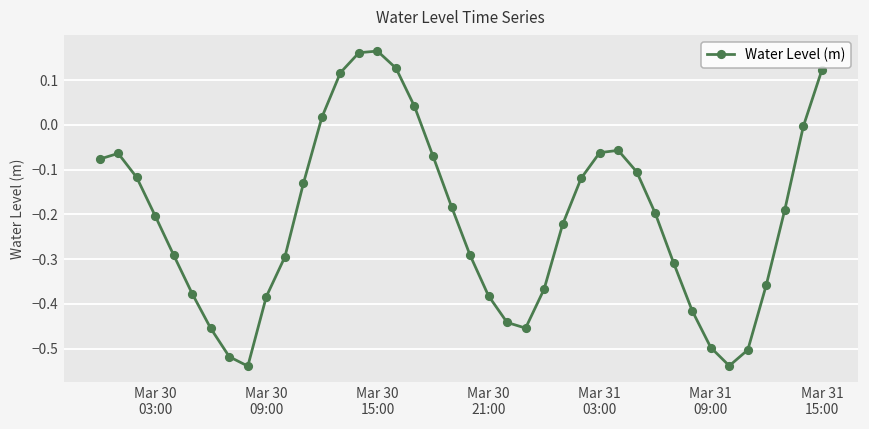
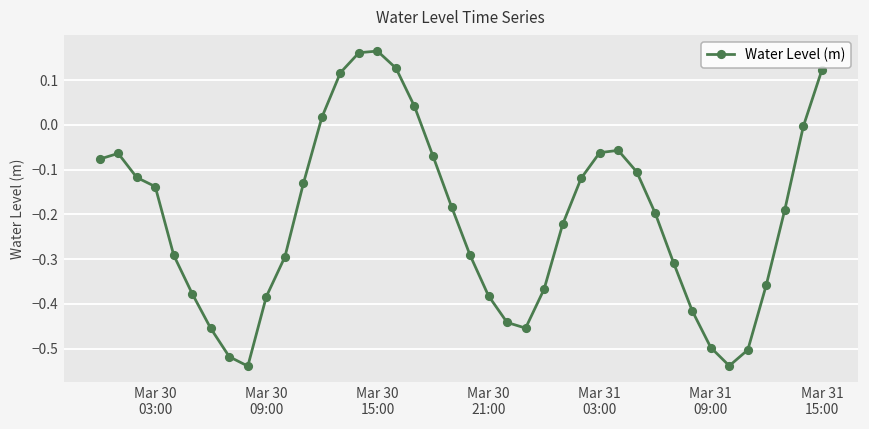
  {
-   "Mar 30 03:00": -0.20,
+   "Mar 30 03:00": -0.14,
    "Mar 30 09:00": -0.38,
    "Mar 30 15:00": 0.16,
    "Mar 30 21:00": -0.38,
    "Mar 31 03:00": -0.06,
    "Mar 31 09:00": -0.50,
    "Mar 31 15:00": 0.12
  }
